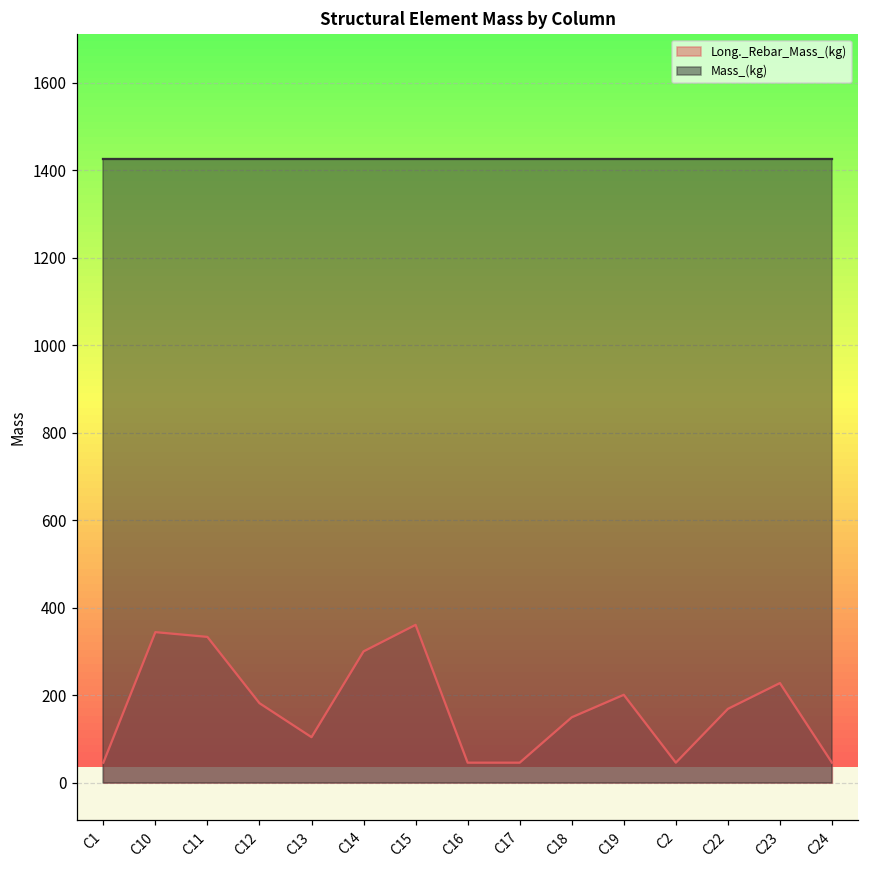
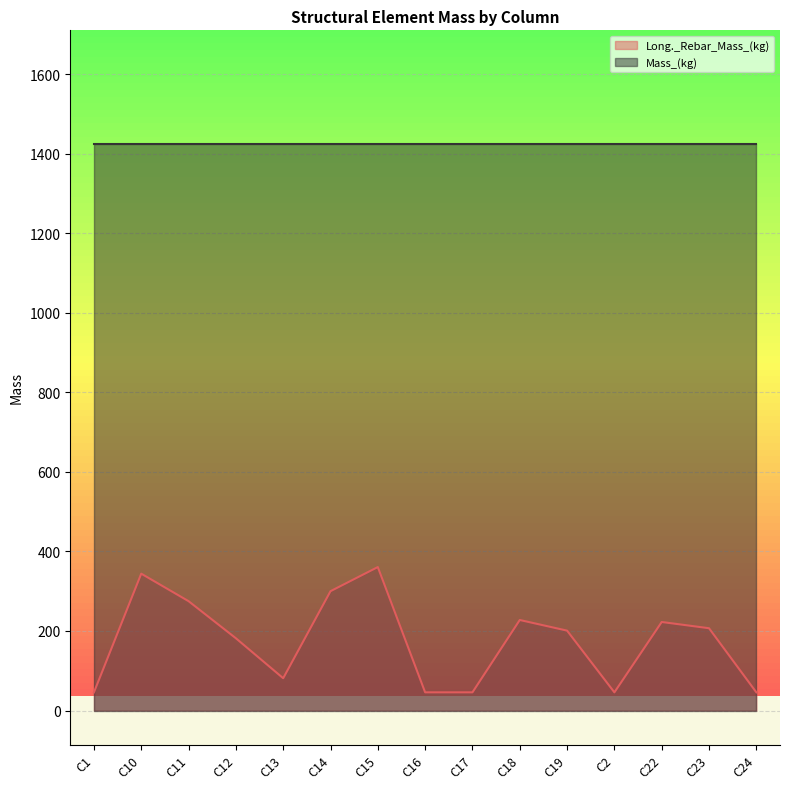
  {
    "Long._Rebar_Mass_(kg)": {
      "C1": 50,
      "C10": 340,
-     "C11": 330,
+     "C11": 270,
      "C12": 180,
-     "C13": 100,
+     "C13": 80,
      "C14": 300,
      "C15": 360,
      "C16": 50,
      "C17": 50,
-     "C18": 150,
+     "C18": 230,
      "C19": 200,
      "C2": 50,
-     "C22": 170,
-     "C23": 230,
+     "C22": 220,
+     "C23": 210,
      "C24": 50
    },
    "Mass_(kg)": {
      "C1": 1430,
      "C10": 1430,
      "C11": 1430,
      "C12": 1430,
      "C13": 1430,
      "C14": 1430,
      "C15": 1430,
      "C16": 1430,
      "C17": 1430,
      "C18": 1430,
      "C19": 1430,
      "C2": 1430,
      "C22": 1430,
      "C23": 1430,
      "C24": 1430
    }
  }
